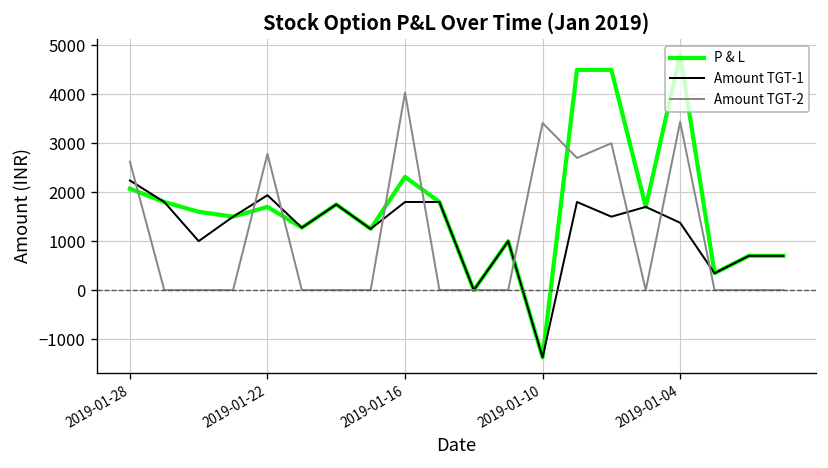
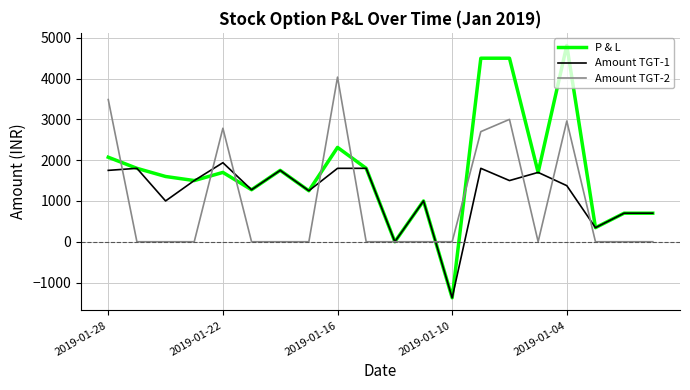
  {
    "P & L": {
      "2019-01-28": 2100,
      "2019-01-22": 1700,
      "2019-01-16": 2300
    },
    "Amount TGT-1": {
-     "2019-01-28": 2200,
+     "2019-01-28": 1800,
      "2019-01-22": 1900,
      "2019-01-16": 1800,
      "2019-01-04": 1400
    },
    "Amount TGT-2": {
-     "2019-01-28": 2600,
+     "2019-01-28": 3500,
      "2019-01-22": 2800,
      "2019-01-16": 4000,
-     "2019-01-10": 3400,
-     "2019-01-04": 3400
+     "2019-01-10": 0,
+     "2019-01-04": 3000
    }
  }
